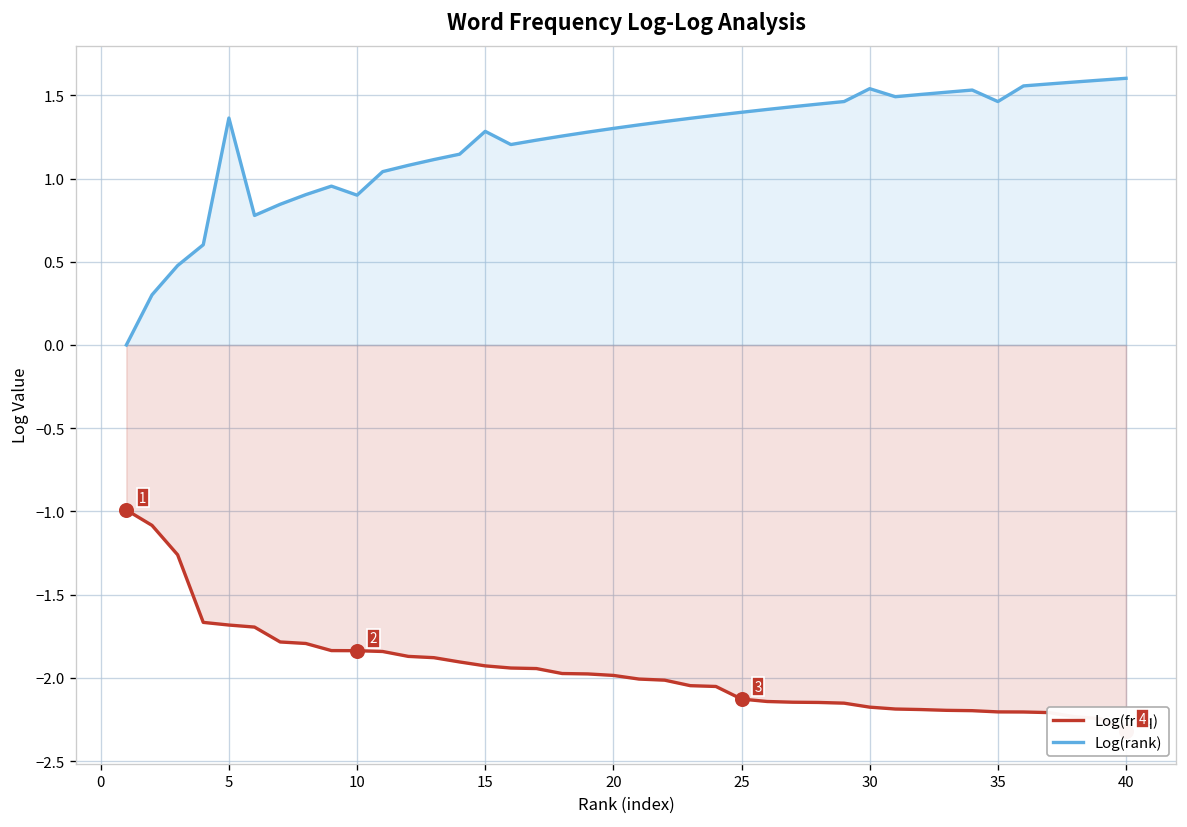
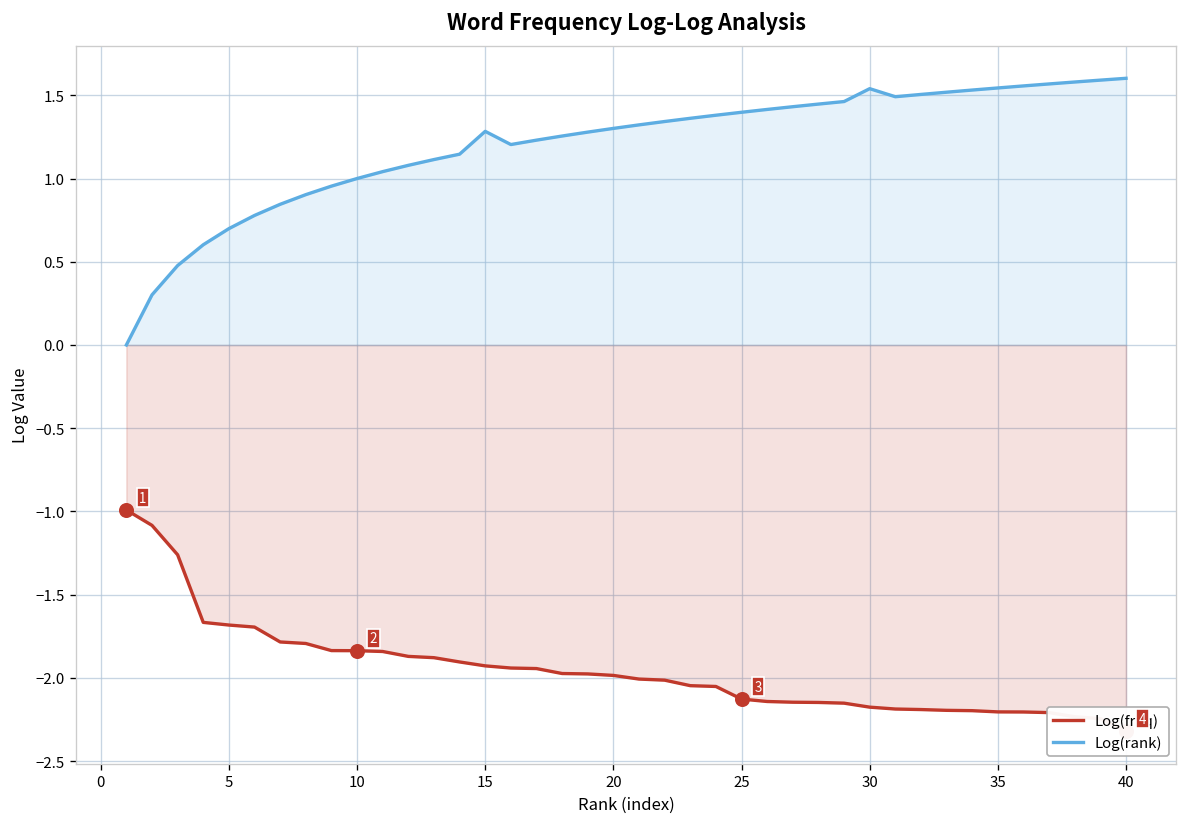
  {
    "Log(rank)": {
-     "5": 1.36,
-     "10": 0.9,
+     "5": 0.70,
+     "10": 1.0,
      "15": 1.28,
      "20": 1.30,
      "25": 1.40,
      "30": 1.54,
-     "35": 1.46,
+     "35": 1.54,
      "40": 1.60
    }
  }
